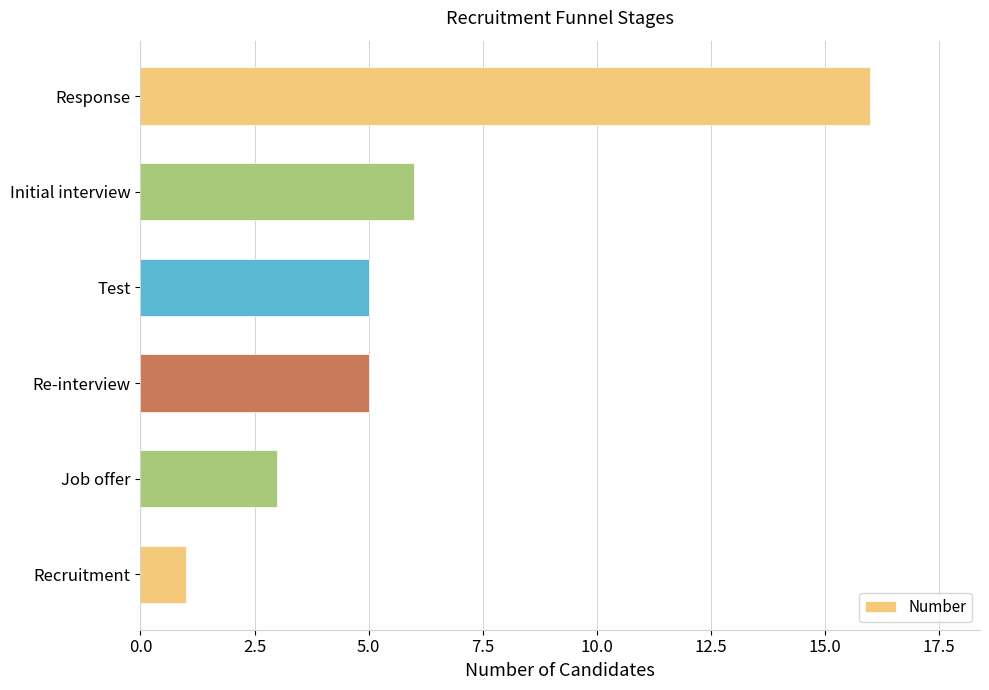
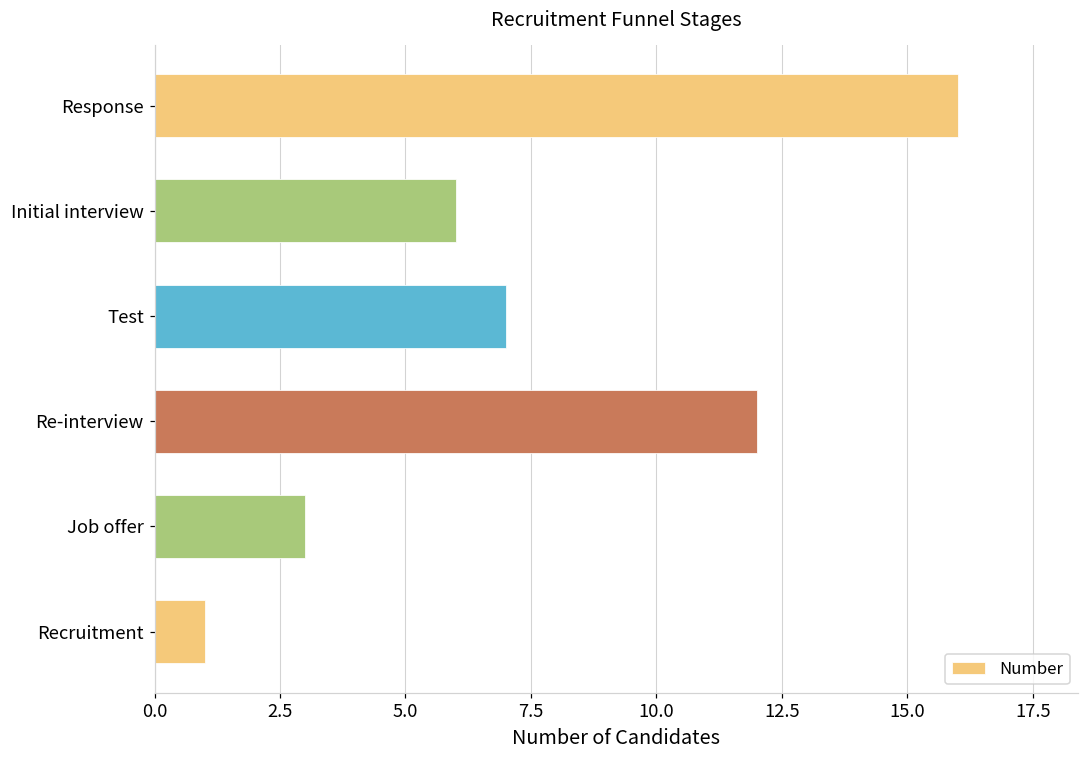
  {
    "Response": 16,
    "Initial interview": 6,
-   "Test": 5,
-   "Re-interview": 5,
+   "Test": 7,
+   "Re-interview": 12,
    "Job offer": 3,
    "Recruitment": 1
  }
